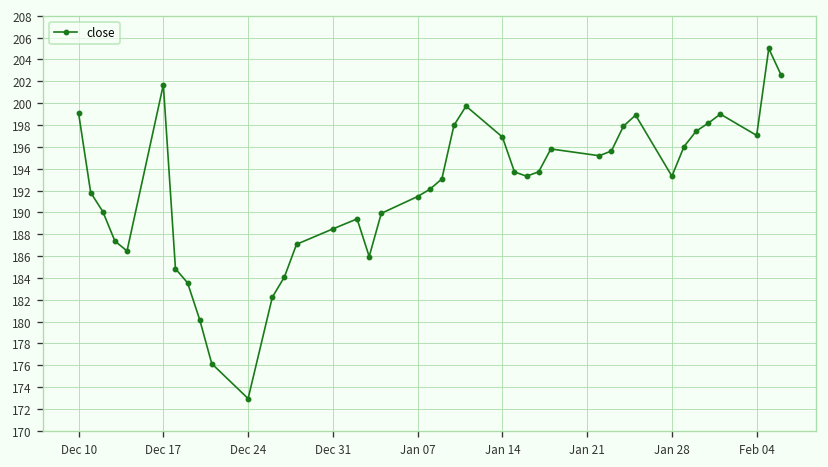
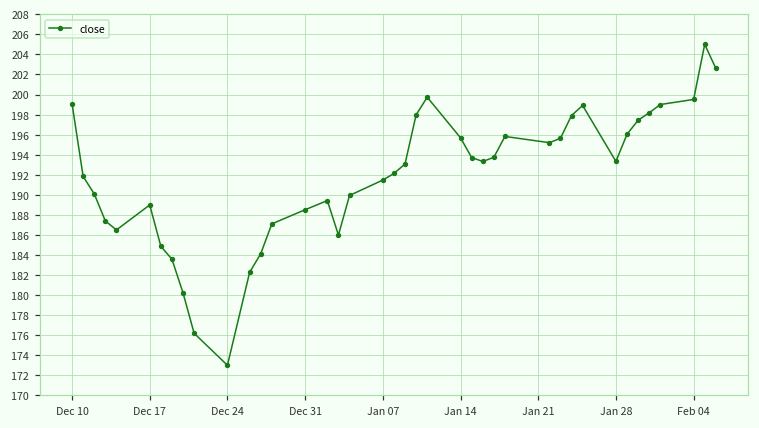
  {
    "Dec 10": 199,
-   "Dec 17": 202,
+   "Dec 17": 189,
    "Dec 24": 173,
    "Dec 31": 188,
    "Jan 07": 191,
-   "Jan 14": 197,
+   "Jan 14": 196,
    "Jan 28": 193,
-   "Feb 04": 197
+   "Feb 04": 200
  }
